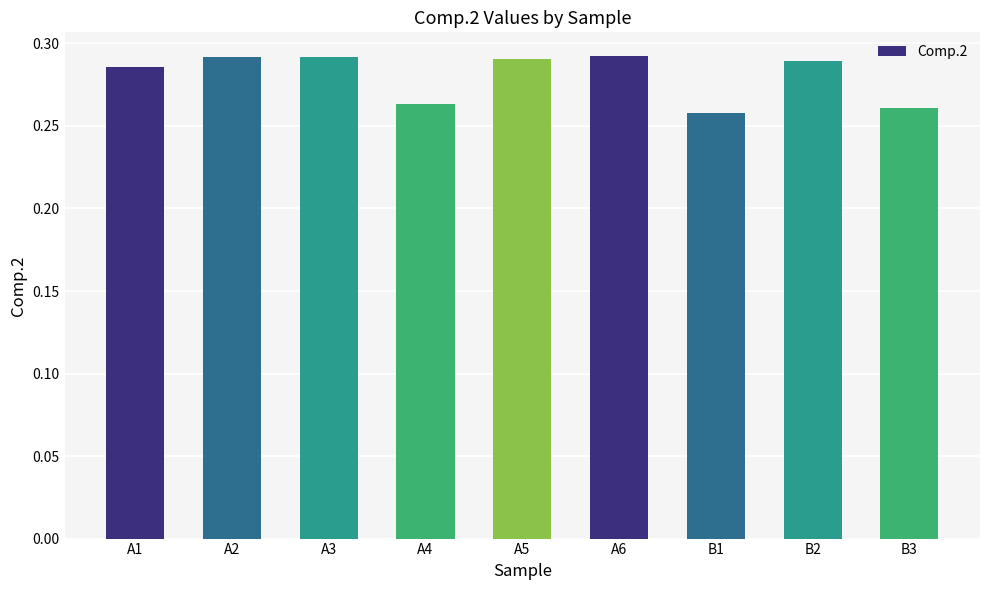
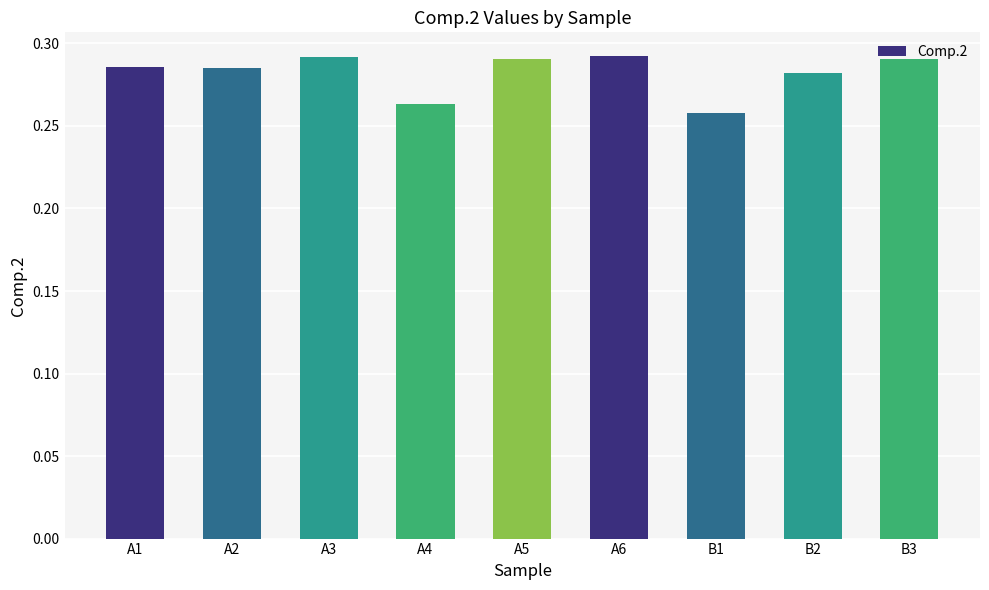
  {
    "A1": 0.286,
-   "A2": 0.291,
+   "A2": 0.285,
    "A3": 0.292,
    "A4": 0.263,
    "A5": 0.291,
    "A6": 0.292,
    "B1": 0.258,
-   "B2": 0.289,
-   "B3": 0.261
+   "B2": 0.282,
+   "B3": 0.290
  }
